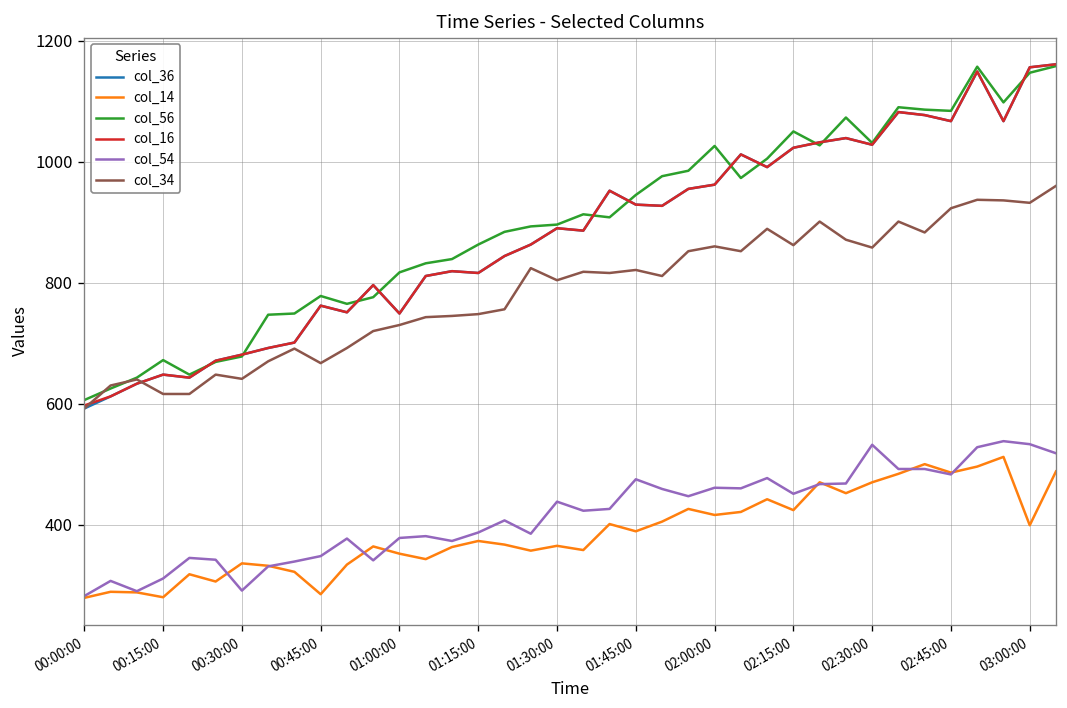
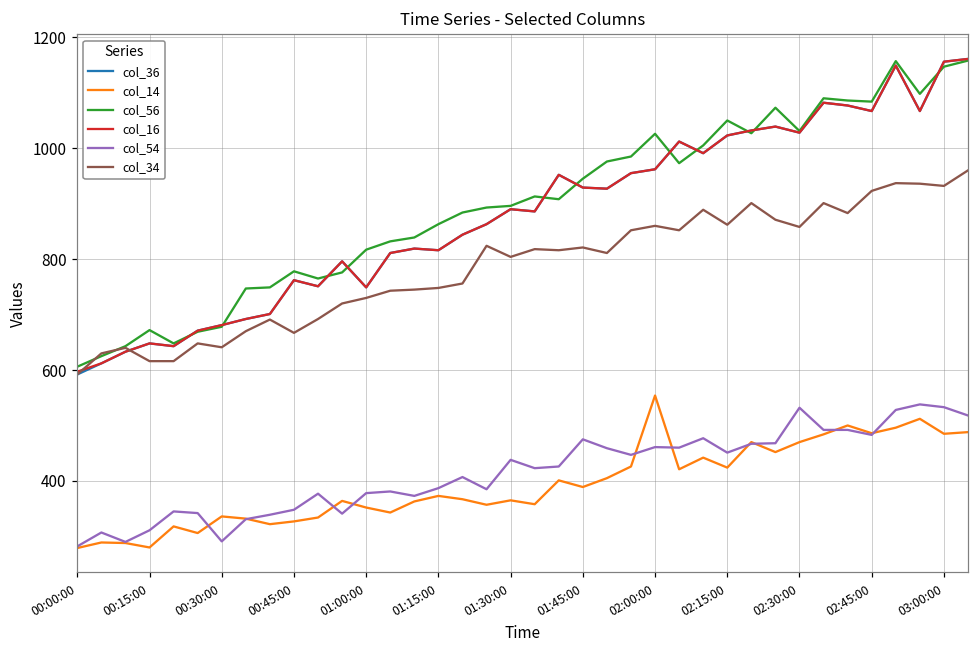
  {
    "col_14": {
      "00:15:00": 280,
      "00:30:00": 340,
-     "00:45:00": 290,
+     "00:45:00": 330,
      "01:00:00": 350,
      "01:15:00": 370,
      "01:30:00": 370,
      "01:45:00": 390,
-     "02:00:00": 420,
+     "02:00:00": 550,
      "02:15:00": 420,
      "02:30:00": 470,
-     "03:00:00": 400
+     "03:00:00": 490
    },
    "col_56": {
      "00:00:00": 610,
      "00:15:00": 670,
      "00:45:00": 780,
      "01:00:00": 820,
      "01:15:00": 860,
      "01:30:00": 900,
      "01:45:00": 950,
      "02:00:00": 1030,
      "02:15:00": 1050,
      "02:45:00": 1080,
      "03:00:00": 1150
    },
    "col_54": {
      "00:15:00": 310,
      "00:30:00": 290,
      "00:45:00": 350,
      "01:00:00": 380,
      "01:15:00": 390,
      "01:30:00": 440,
      "01:45:00": 480,
      "02:00:00": 460,
      "02:15:00": 450,
      "02:30:00": 530,
      "03:00:00": 530
    },
    "col_34": {
      "00:15:00": 620,
      "00:30:00": 640,
      "00:45:00": 670,
      "01:00:00": 730,
      "01:15:00": 750,
      "01:30:00": 800,
      "01:45:00": 820,
      "02:00:00": 860,
      "02:15:00": 860,
      "02:30:00": 860,
      "02:45:00": 920,
      "03:00:00": 930
    }
  }
